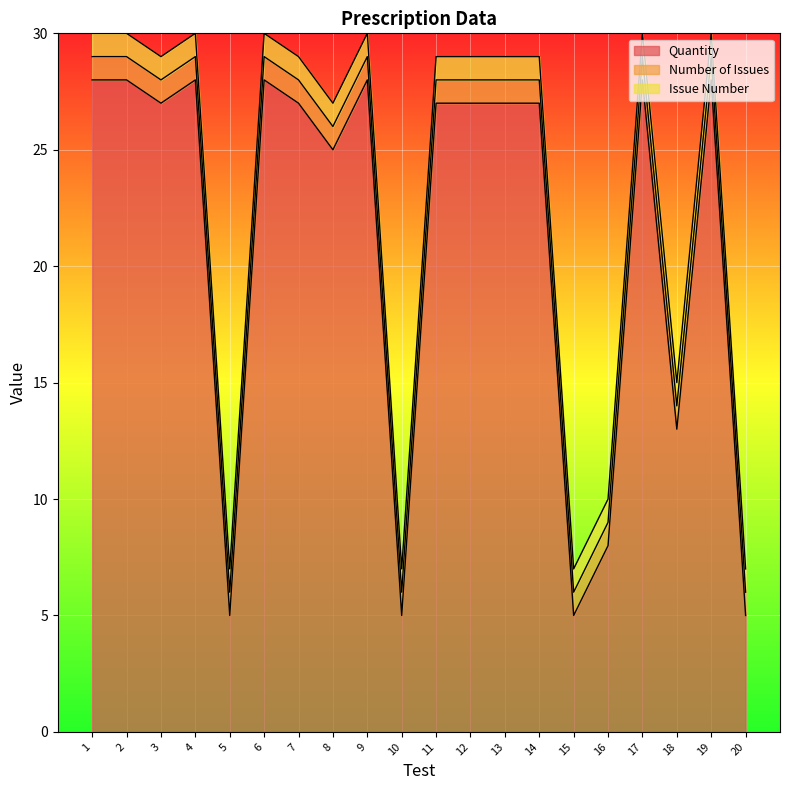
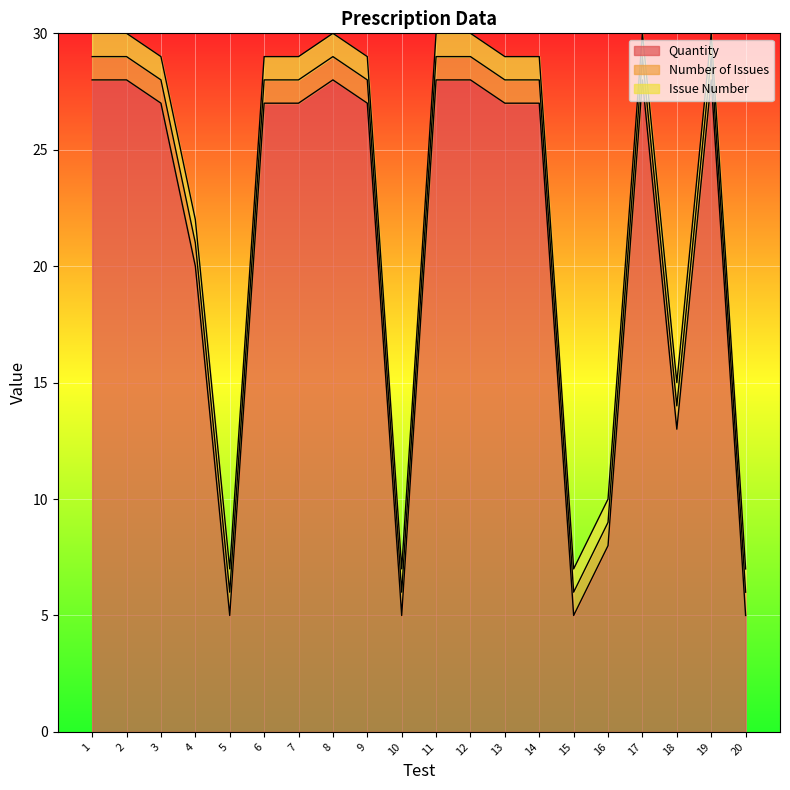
  {
    "Quantity": {
      "1": 28,
      "2": 28,
      "3": 27,
-     "4": 28,
+     "4": 20,
      "5": 5,
-     "6": 28,
+     "6": 27,
      "7": 27,
-     "8": 25,
-     "9": 28,
+     "8": 28,
+     "9": 27,
      "10": 5,
-     "11": 27,
-     "12": 27,
+     "11": 28,
+     "12": 28,
      "13": 27,
      "14": 27,
      "15": 5,
      "16": 8,
      "18": 13,
      "20": 5
    },
    "Number of Issues": {
      "1": 1,
      "2": 1,
      "3": 1,
      "4": 1,
      "5": 1,
      "6": 1,
      "7": 1,
      "8": 1,
      "9": 1,
      "10": 1,
      "11": 1,
      "12": 1,
      "13": 1,
      "14": 1,
      "15": 1,
      "16": 1,
      "18": 1,
      "20": 1
    },
    "Issue Number": {
      "1": 1,
      "2": 1,
      "3": 1,
      "4": 1,
      "5": 1,
      "6": 1,
      "7": 1,
      "8": 1,
      "9": 1,
      "10": 1,
      "11": 1,
      "12": 1,
      "13": 1,
      "14": 1,
      "15": 1,
      "16": 1,
      "17": 1,
      "18": 1,
      "19": 1,
      "20": 1
    }
  }
